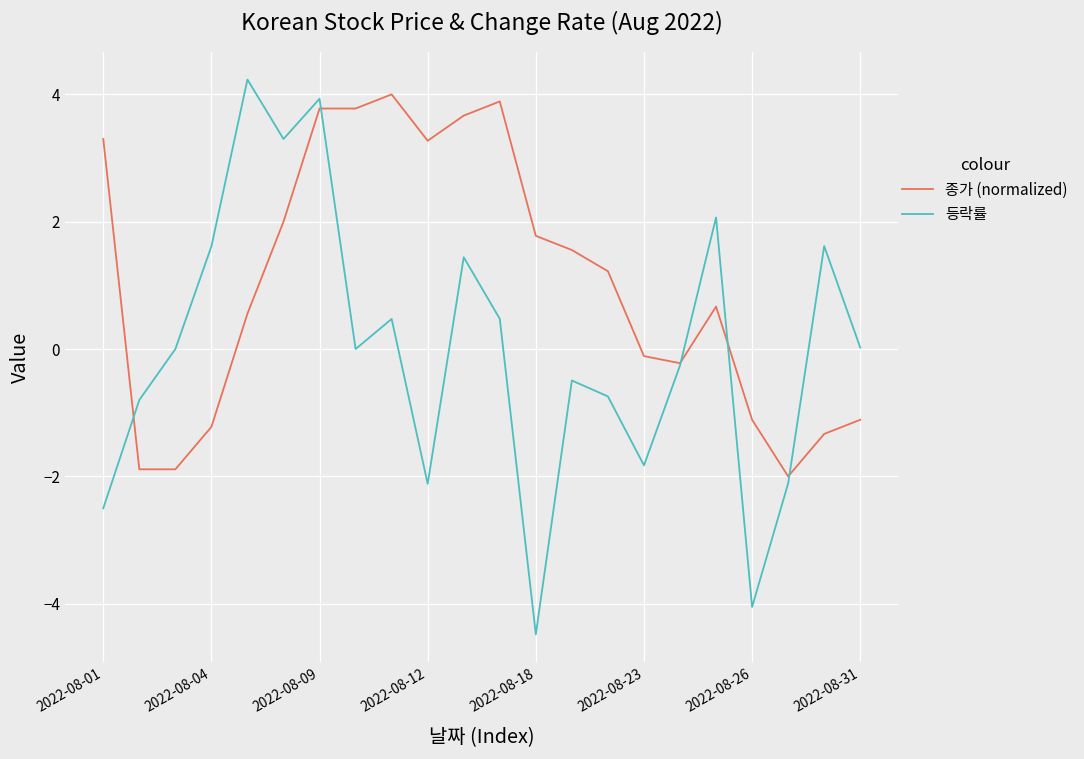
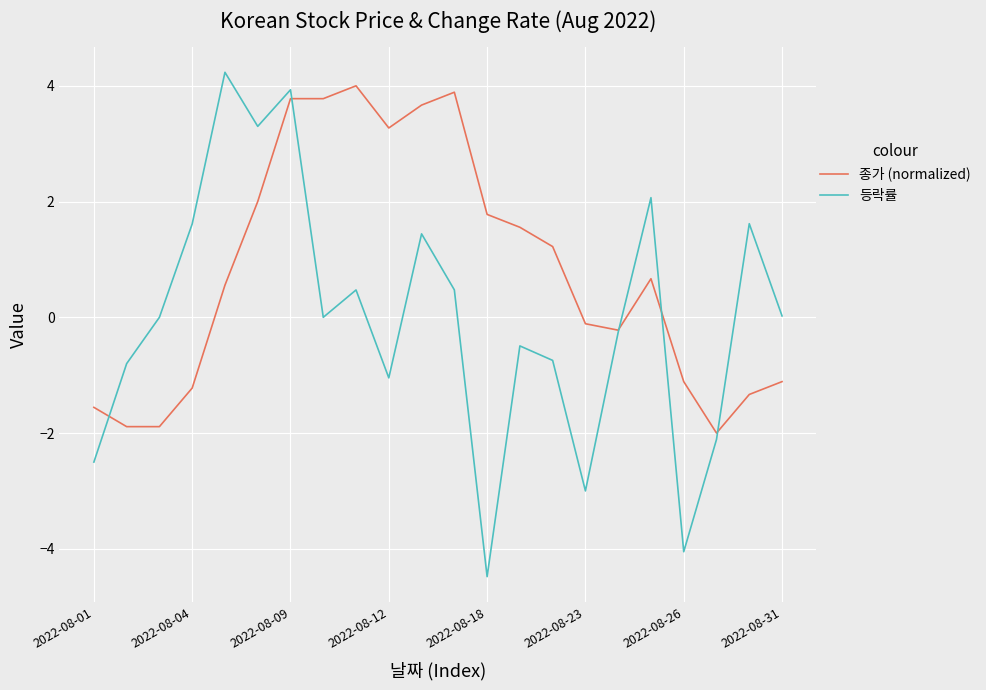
  {
    "종가 (normalized)": {
-     "2022-08-01": 3.3,
+     "2022-08-01": -1.6,
      "2022-08-04": -1.2,
      "2022-08-09": 3.8,
      "2022-08-12": 3.3,
      "2022-08-18": 1.8,
      "2022-08-23": -0.1,
      "2022-08-26": -1.1,
      "2022-08-31": -1.1
    },
    "등락률": {
      "2022-08-01": -2.5,
      "2022-08-04": 1.6,
      "2022-08-09": 3.9,
-     "2022-08-12": -2.1,
+     "2022-08-12": -1.0,
      "2022-08-18": -4.5,
-     "2022-08-23": -1.8,
+     "2022-08-23": -3.0,
      "2022-08-26": -4.1,
      "2022-08-31": 0.0
    }
  }
